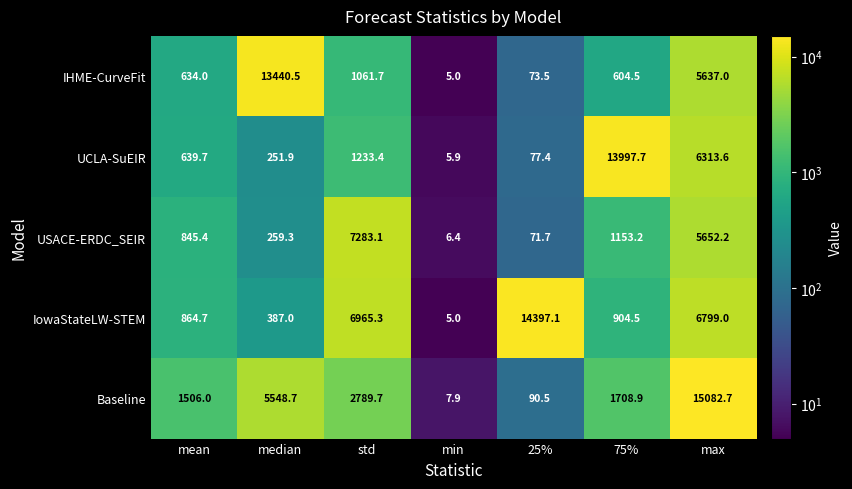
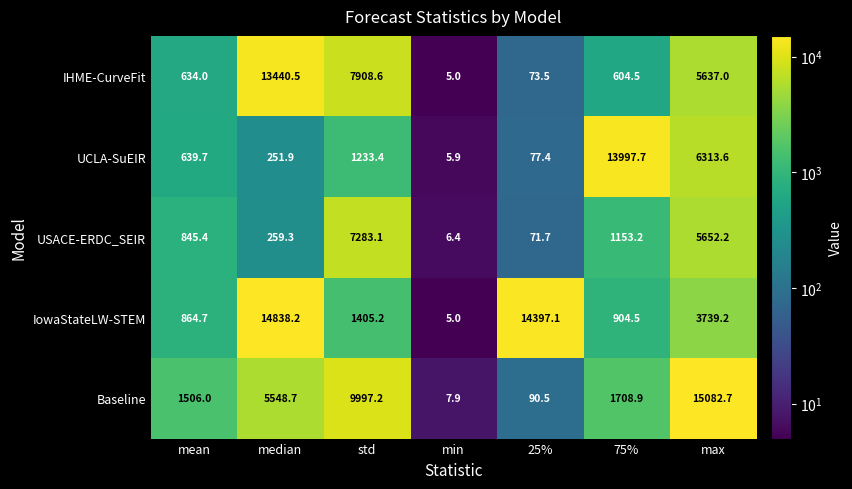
  {
    "IHME-CurveFit": {
      "mean": 634.0,
      "median": 13440.5,
-     "std": 1061.7,
+     "std": 7908.6,
      "min": 5.0,
      "25%": 73.5,
      "75%": 604.5,
      "max": 5637.0
    },
    "UCLA-SuEIR": {
      "mean": 639.7,
      "median": 251.9,
      "std": 1233.4,
      "min": 5.9,
      "25%": 77.4,
      "75%": 13997.7,
      "max": 6313.6
    },
    "USACE-ERDC_SEIR": {
      "mean": 845.4,
      "median": 259.3,
      "std": 7283.1,
      "min": 6.4,
      "25%": 71.7,
      "75%": 1153.2,
      "max": 5652.2
    },
    "IowaStateLW-STEM": {
      "mean": 864.7,
-     "median": 387.0,
-     "std": 6965.3,
+     "median": 14838.2,
+     "std": 1405.2,
      "min": 5.0,
      "25%": 14397.1,
      "75%": 904.5,
-     "max": 6799.0
+     "max": 3739.2
    },
    "Baseline": {
      "mean": 1506.0,
      "median": 5548.7,
-     "std": 2789.7,
+     "std": 9997.2,
      "min": 7.9,
      "25%": 90.5,
      "75%": 1708.9,
      "max": 15082.7
    }
  }
